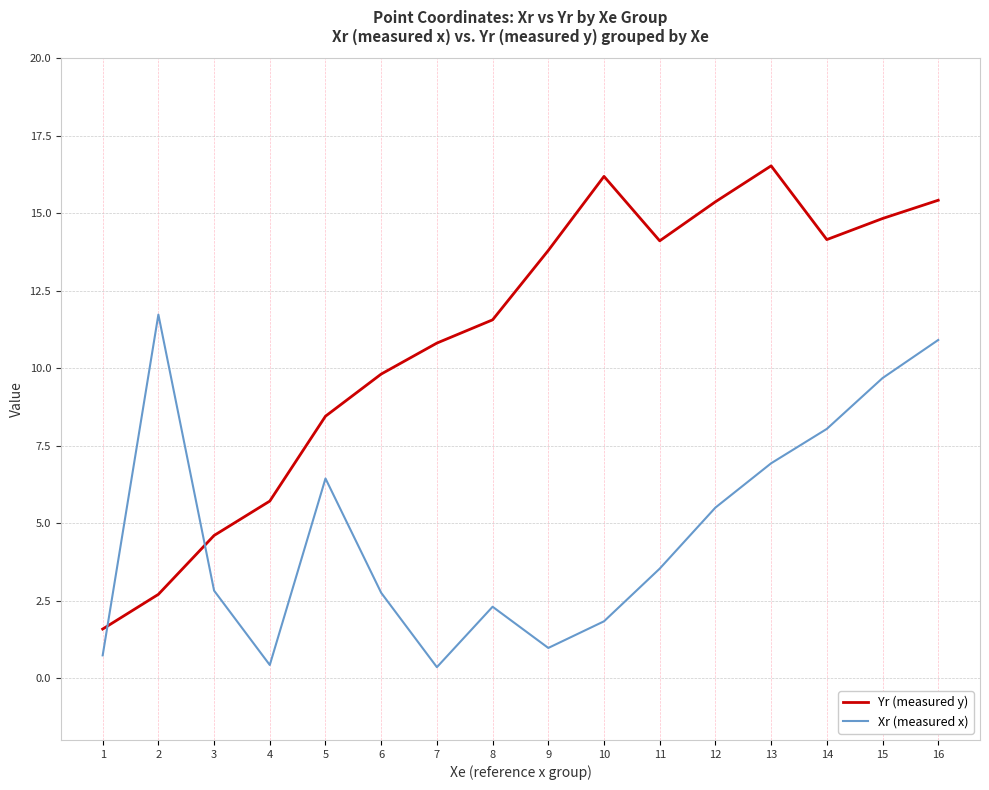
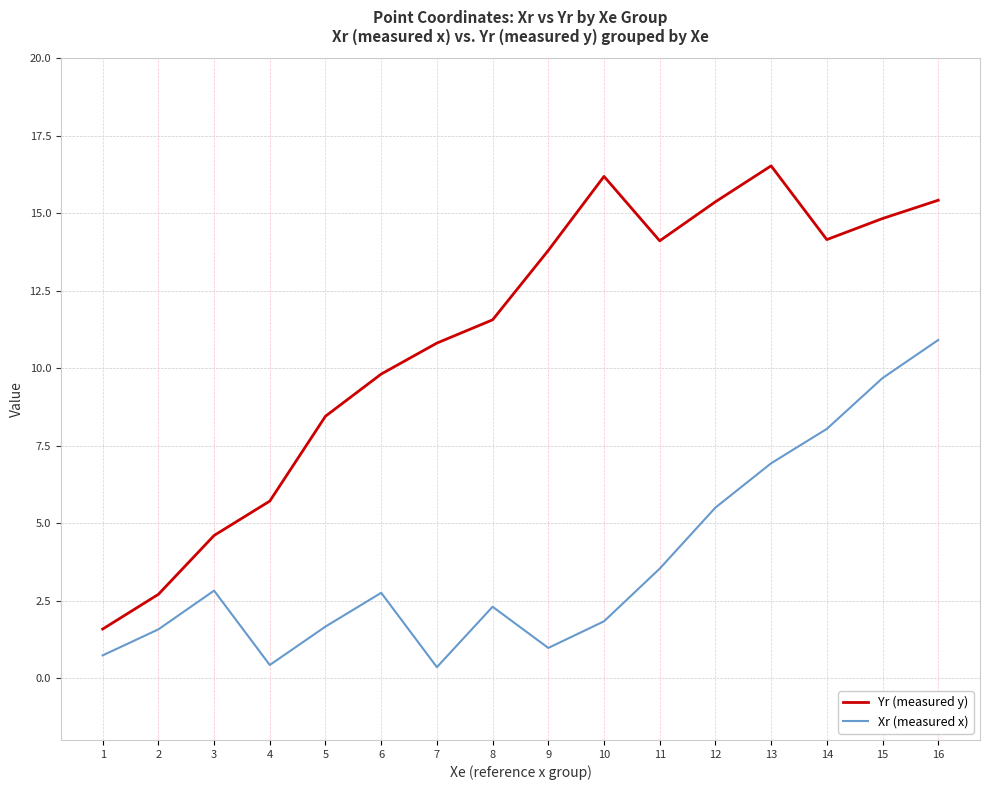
  {
    "Yr (measured y)": {
      "1": 1.6,
      "2": 2.7,
      "3": 4.6,
      "4": 5.7,
      "5": 8.5,
      "6": 9.8,
      "7": 10.8,
      "8": 11.6,
      "9": 13.8,
      "10": 16.2,
      "11": 14.1,
      "12": 15.4,
      "13": 16.5,
      "14": 14.2,
      "15": 14.8,
      "16": 15.4
    },
    "Xr (measured x)": {
      "1": 0.7,
-     "2": 11.7,
+     "2": 1.6,
      "3": 2.8,
      "4": 0.4,
-     "5": 6.4,
+     "5": 1.7,
      "6": 2.8,
      "7": 0.4,
      "8": 2.3,
      "9": 1.0,
      "10": 1.8,
      "11": 3.5,
      "12": 5.5,
      "13": 6.9,
      "14": 8.0,
      "15": 9.7,
      "16": 10.9
    }
  }
